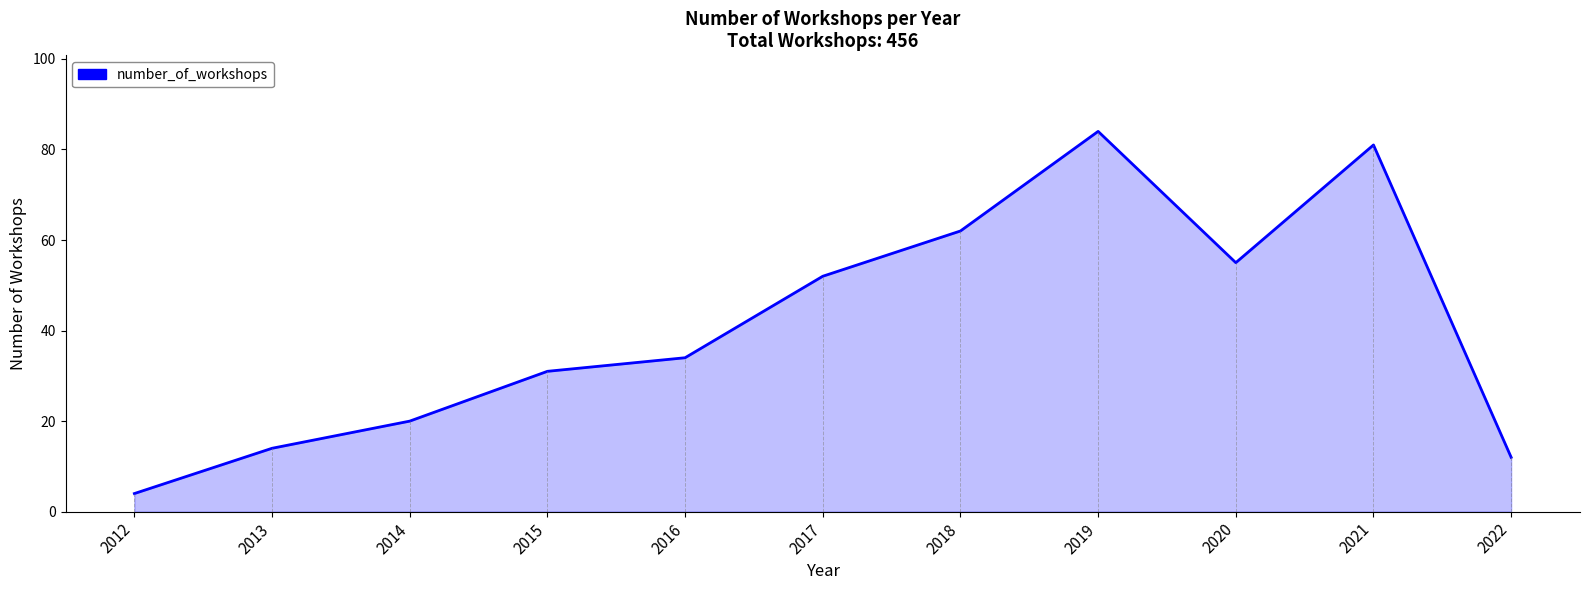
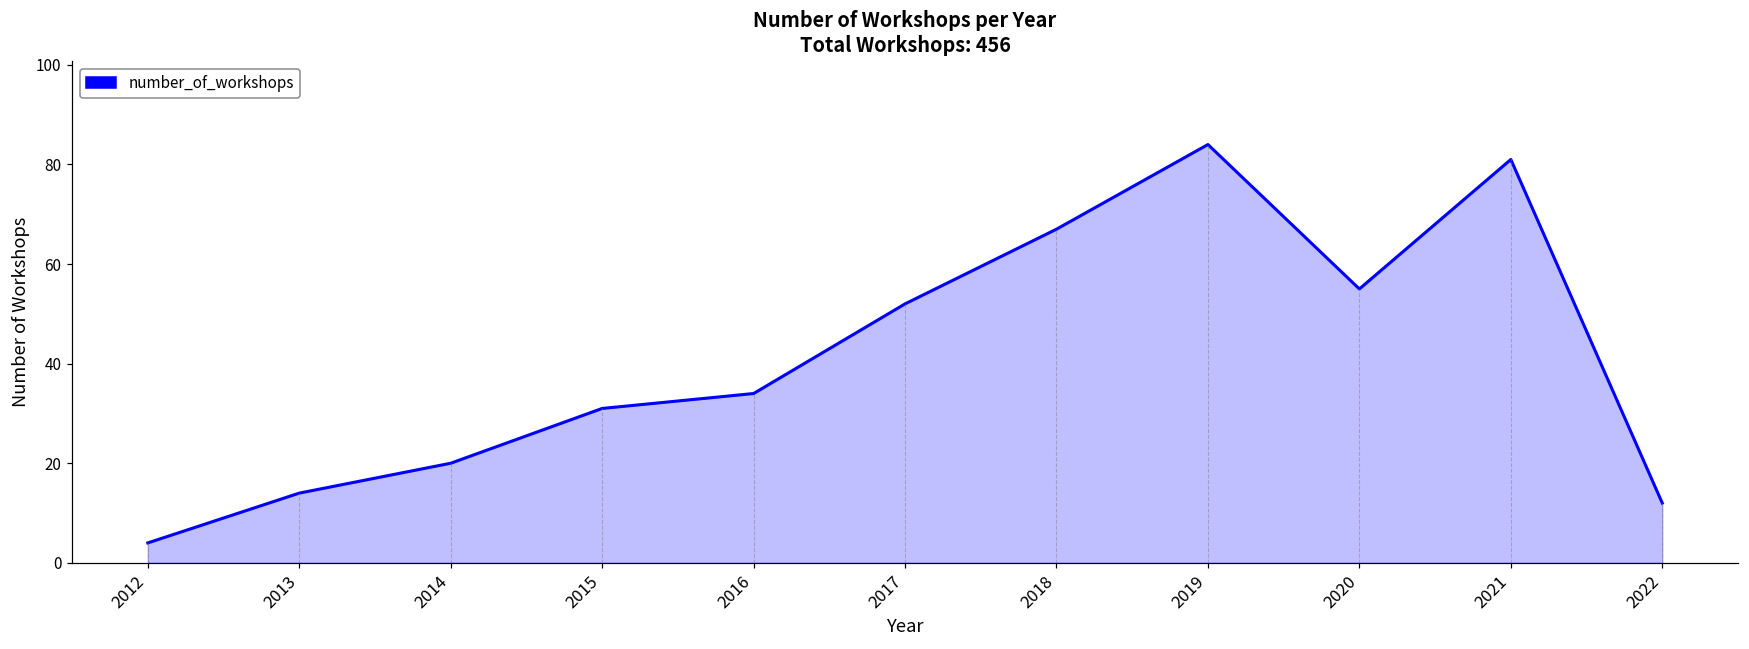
  {
    "number_of_workshops": {
-     "2018": 62
+     "2018": 67
    }
  }
